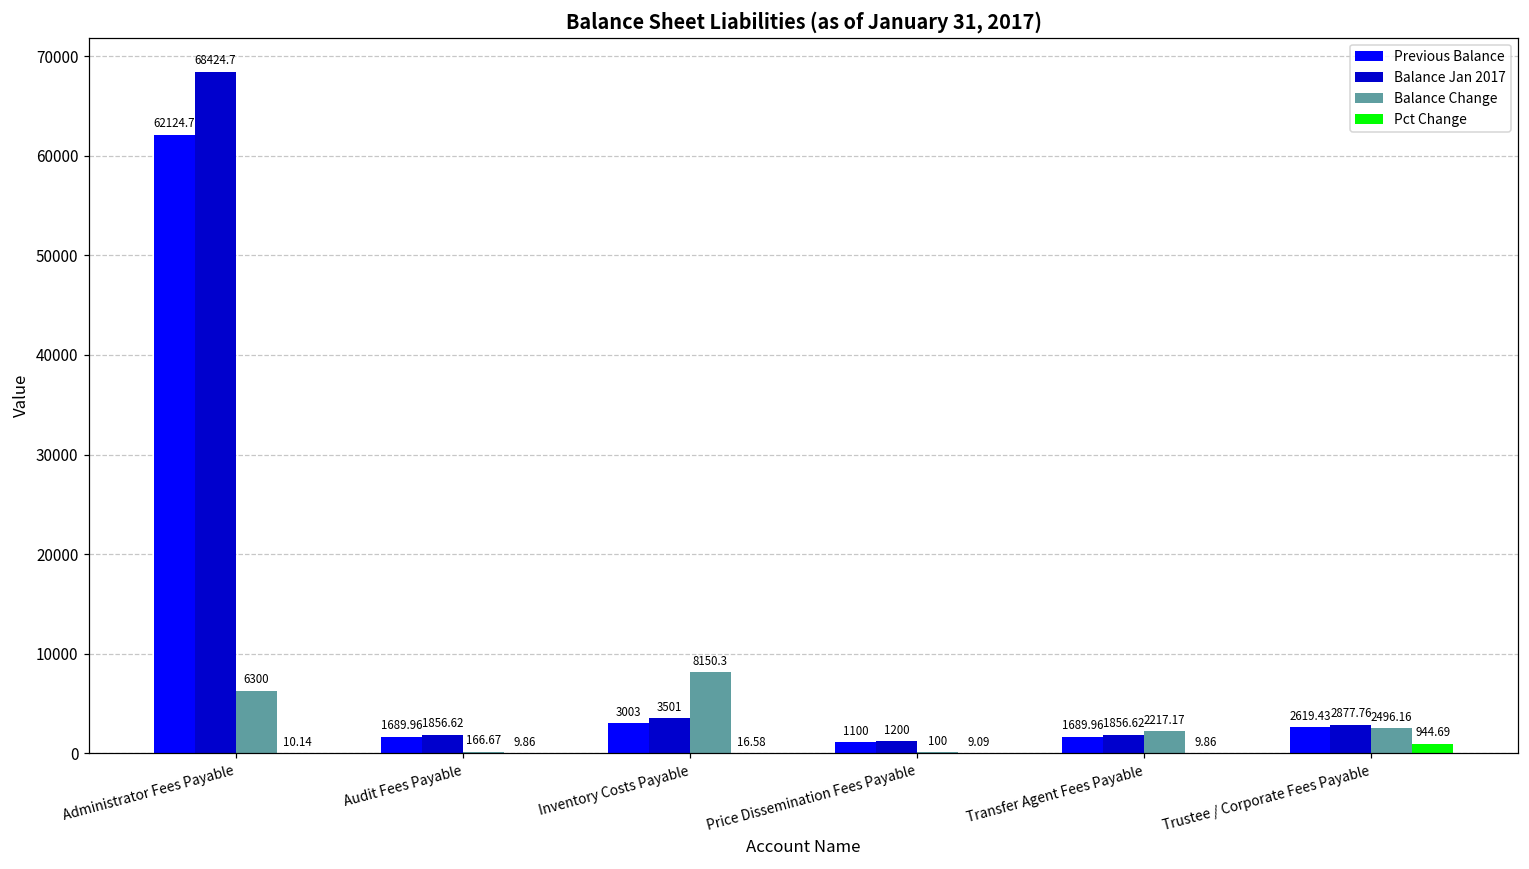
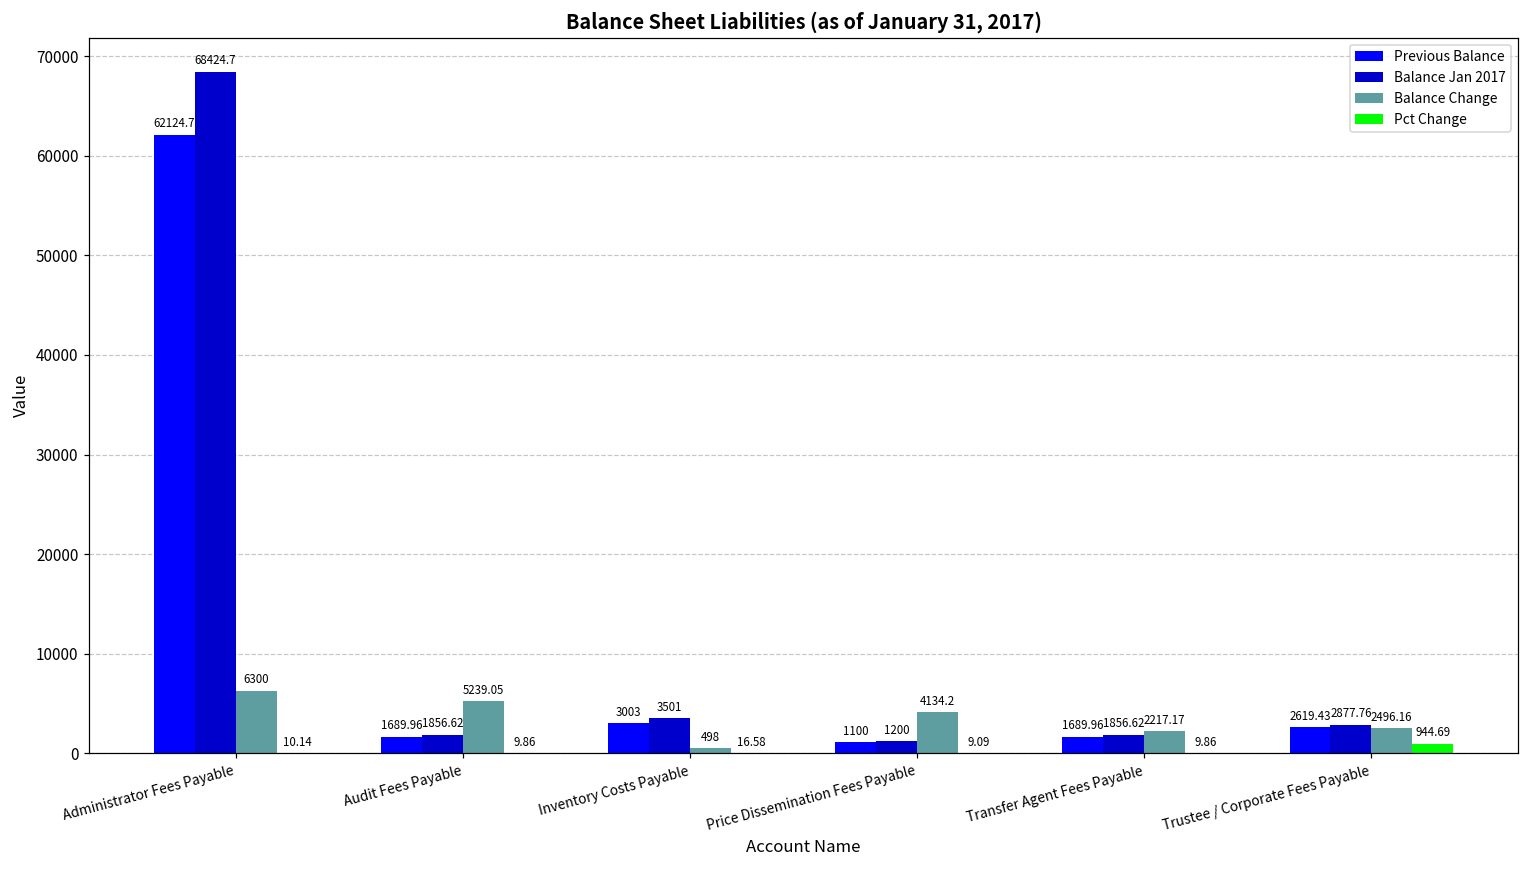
  {
    "Balance Change": {
      "Administrator Fees Payable": 6300,
-     "Audit Fees Payable": 166.67,
-     "Inventory Costs Payable": 8150.3,
-     "Price Dissemination Fees Payable": 100,
+     "Audit Fees Payable": 5239.05,
+     "Inventory Costs Payable": 498,
+     "Price Dissemination Fees Payable": 4134.2,
      "Transfer Agent Fees Payable": 2217.17,
      "Trustee / Corporate Fees Payable": 2496.16
    },
    "Pct Change": {
      "Administrator Fees Payable": 10.14,
      "Audit Fees Payable": 9.86,
      "Inventory Costs Payable": 16.58,
      "Price Dissemination Fees Payable": 9.09,
      "Transfer Agent Fees Payable": 9.86,
      "Trustee / Corporate Fees Payable": 944.69
    }
  }
